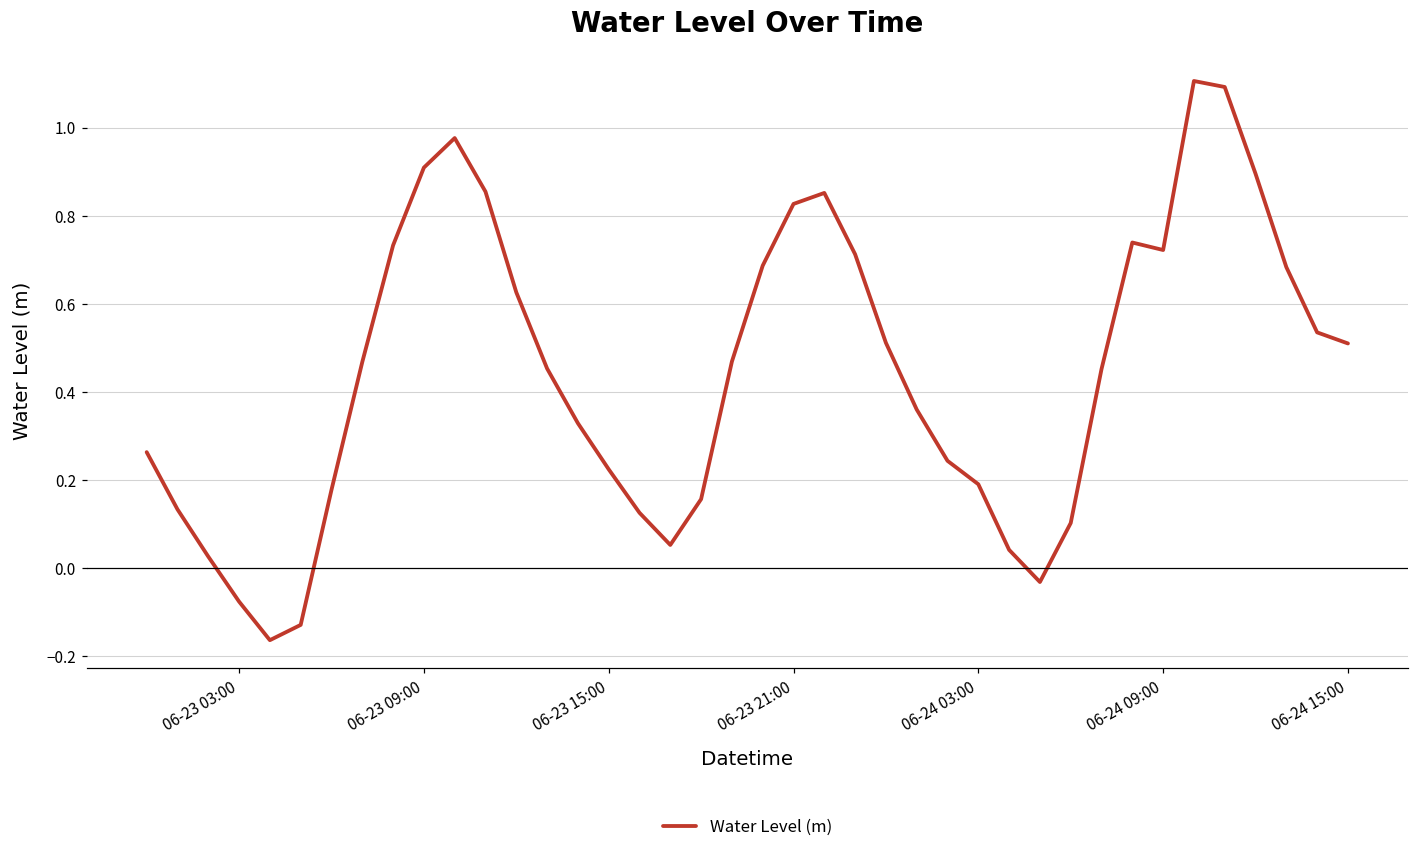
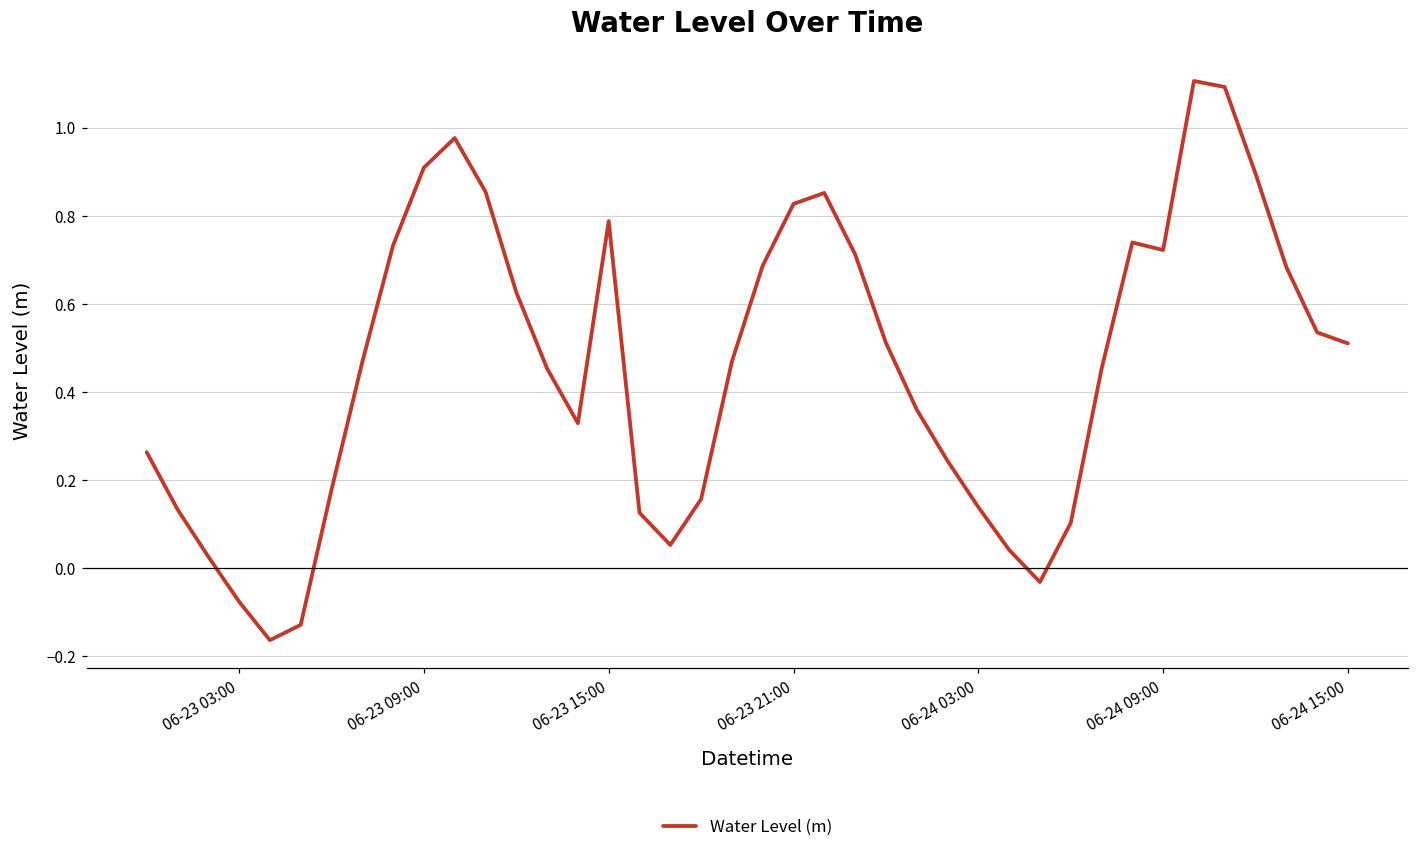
  {
    "06-23 03:00": -0.08,
    "06-23 09:00": 0.91,
-   "06-23 15:00": 0.22,
+   "06-23 15:00": 0.79,
    "06-23 21:00": 0.83,
-   "06-24 03:00": 0.19,
+   "06-24 03:00": 0.14,
    "06-24 09:00": 0.72,
    "06-24 15:00": 0.51
  }
